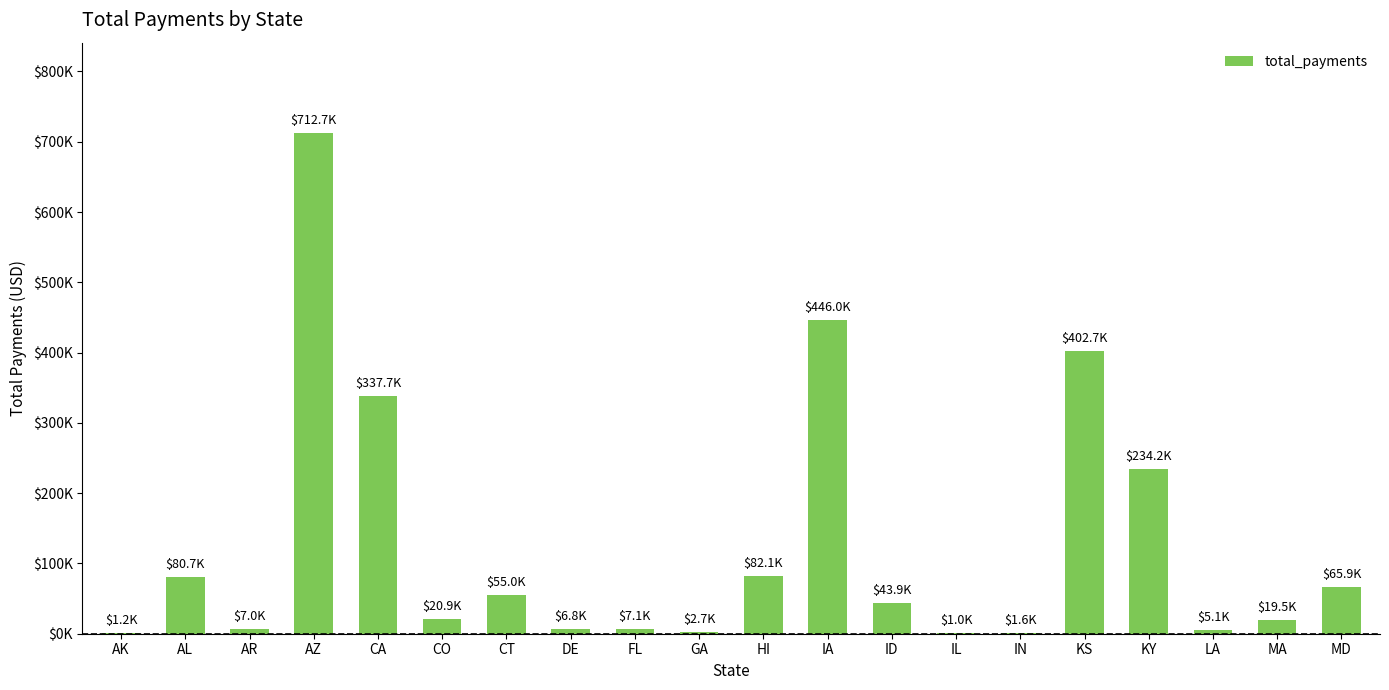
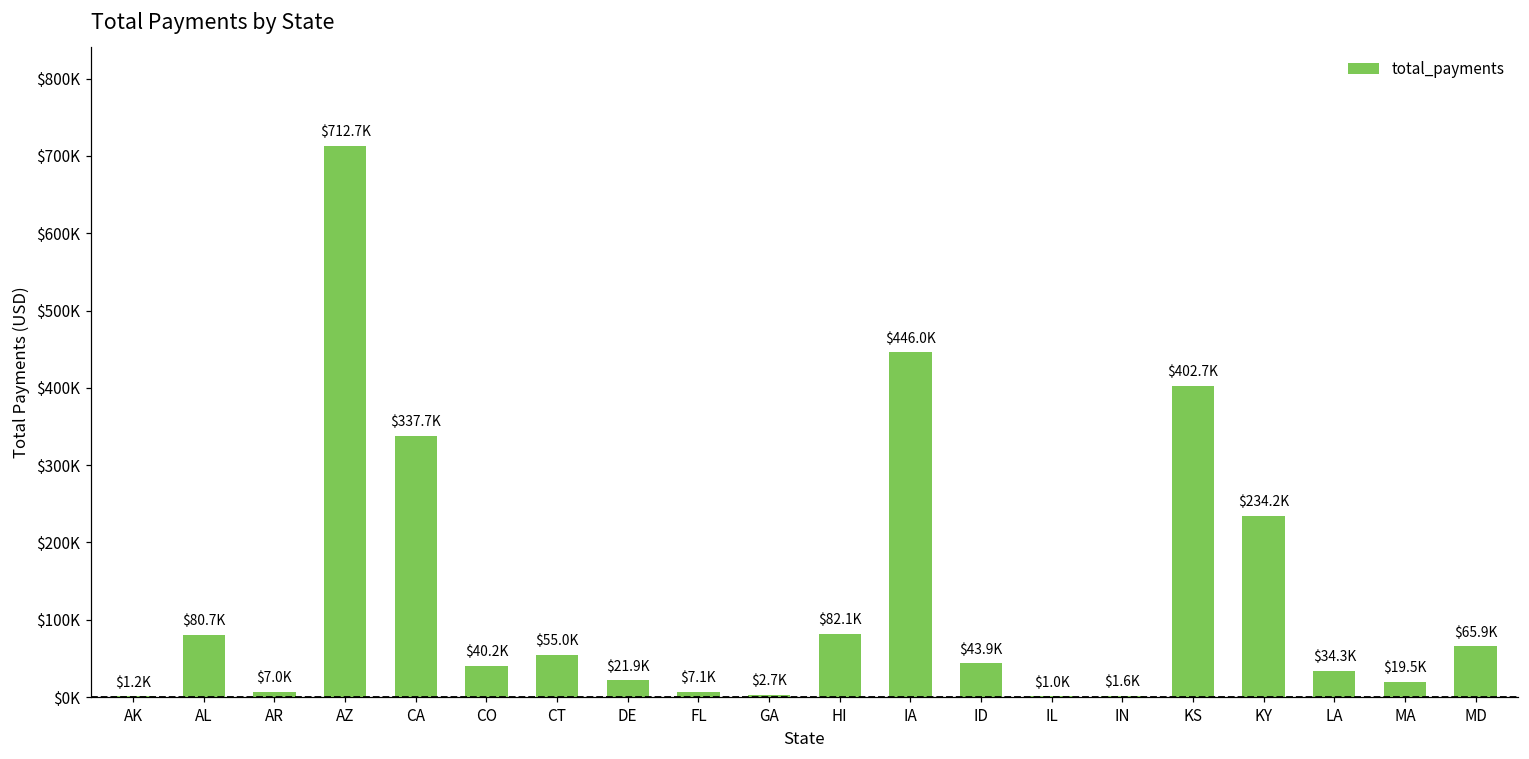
  {
    "AK": "$1.2K",
    "AL": "$80.7K",
    "AR": "$7.0K",
    "AZ": "$712.7K",
    "CA": "$337.7K",
-   "CO": "$20.9K",
+   "CO": "$40.2K",
    "CT": "$55.0K",
-   "DE": "$6.8K",
+   "DE": "$21.9K",
    "FL": "$7.1K",
    "GA": "$2.7K",
    "HI": "$82.1K",
    "IA": "$446.0K",
    "ID": "$43.9K",
    "IL": "$1.0K",
    "IN": "$1.6K",
    "KS": "$402.7K",
    "KY": "$234.2K",
-   "LA": "$5.1K",
+   "LA": "$34.3K",
    "MA": "$19.5K",
    "MD": "$65.9K"
  }
